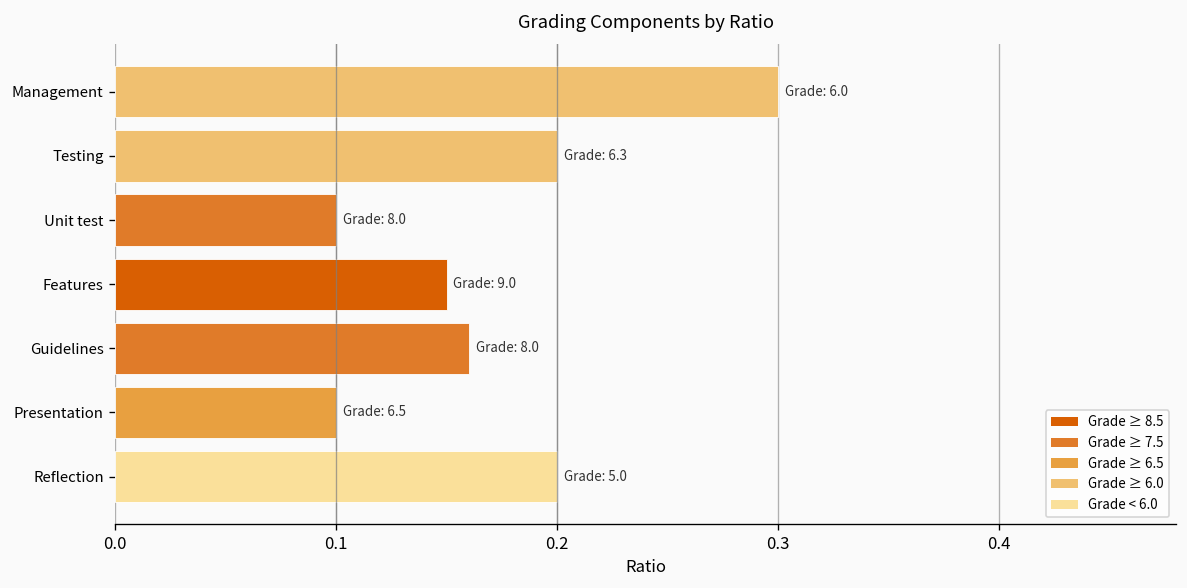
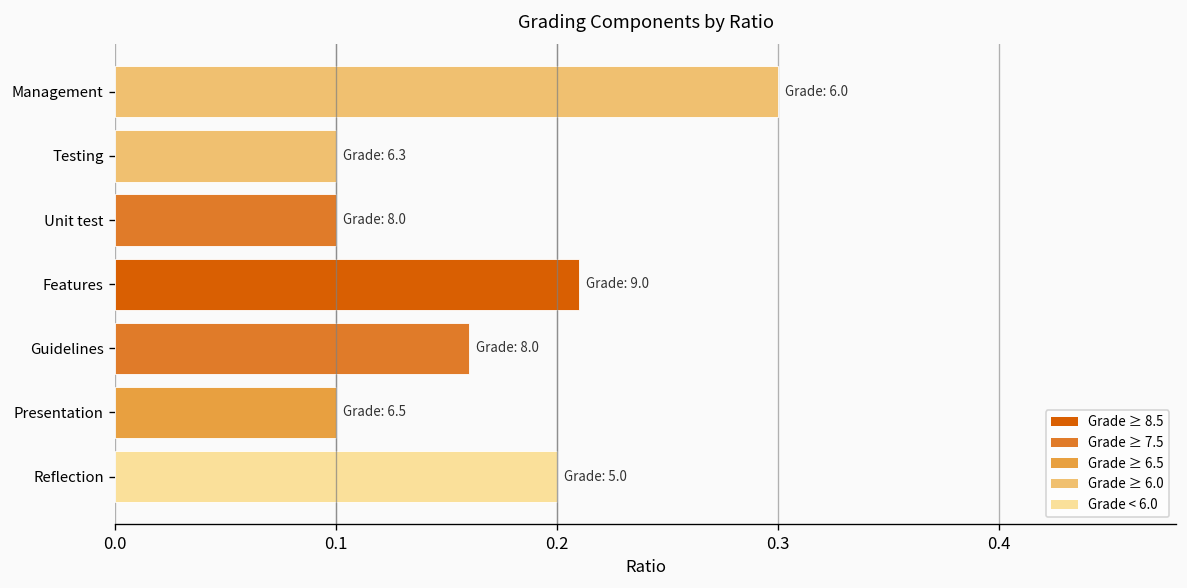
  {
-   "Testing": 0.2,
-   "Features": 0.15
+   "Testing": 0.1,
+   "Features": 0.21
  }
